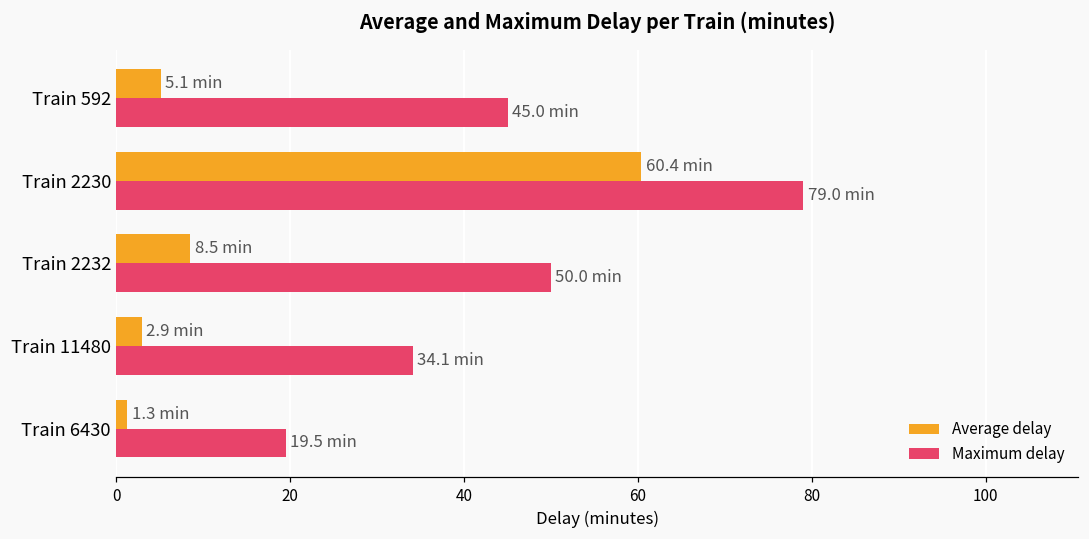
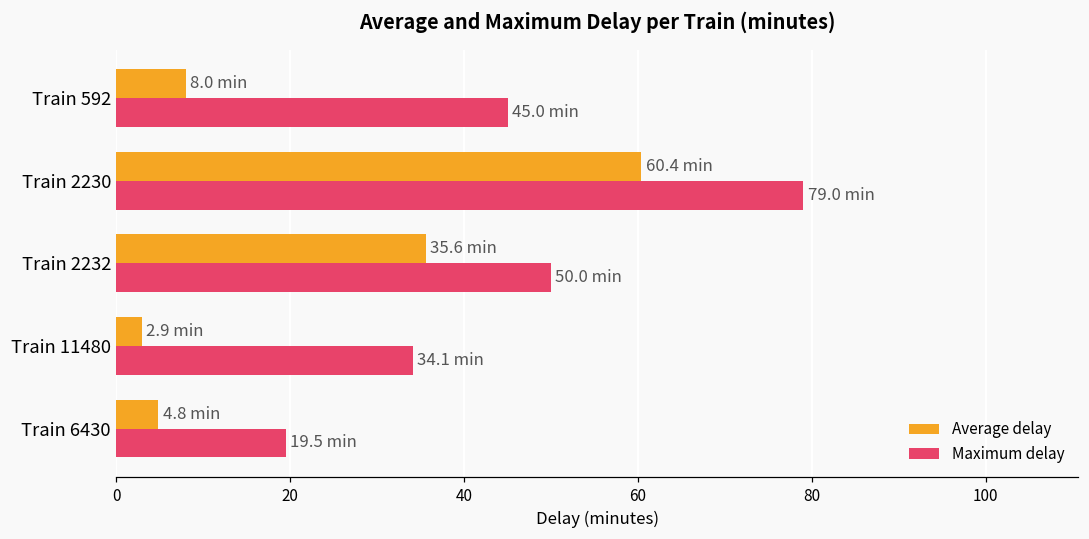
  {
    "Average delay": {
-     "Train 592": 5.1,
+     "Train 592": 8.0,
      "Train 2230": 60.4,
-     "Train 2232": 8.5,
+     "Train 2232": 35.6,
      "Train 11480": 2.9,
-     "Train 6430": 1.3
+     "Train 6430": 4.8
    },
    "Maximum delay": {
      "Train 592": 45.0,
      "Train 2230": 79.0,
      "Train 2232": 50.0,
      "Train 11480": 34.1,
      "Train 6430": 19.5
    }
  }
